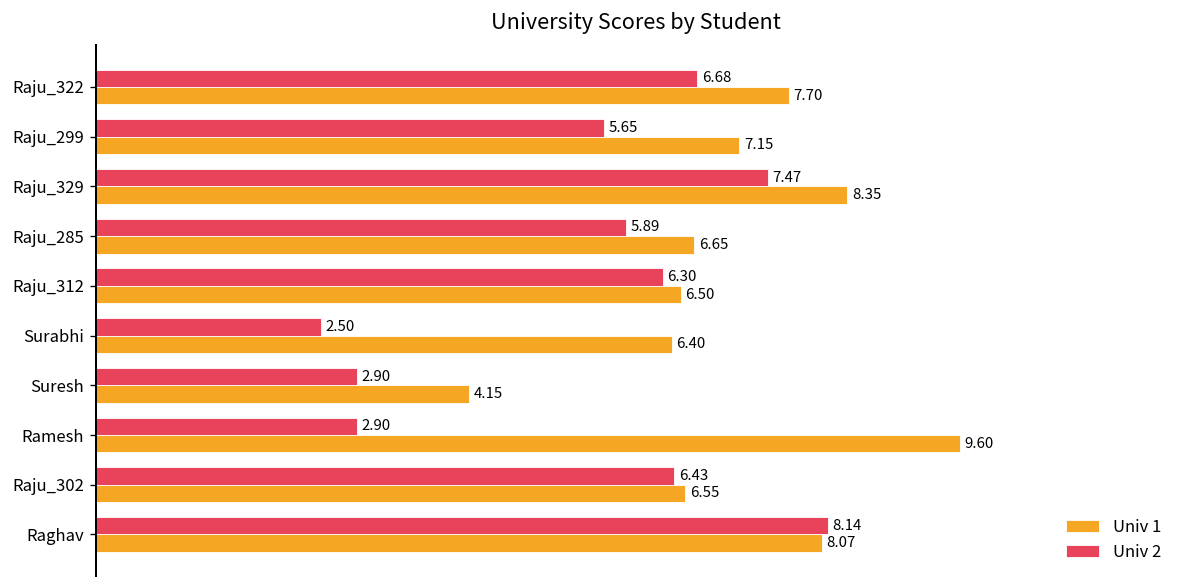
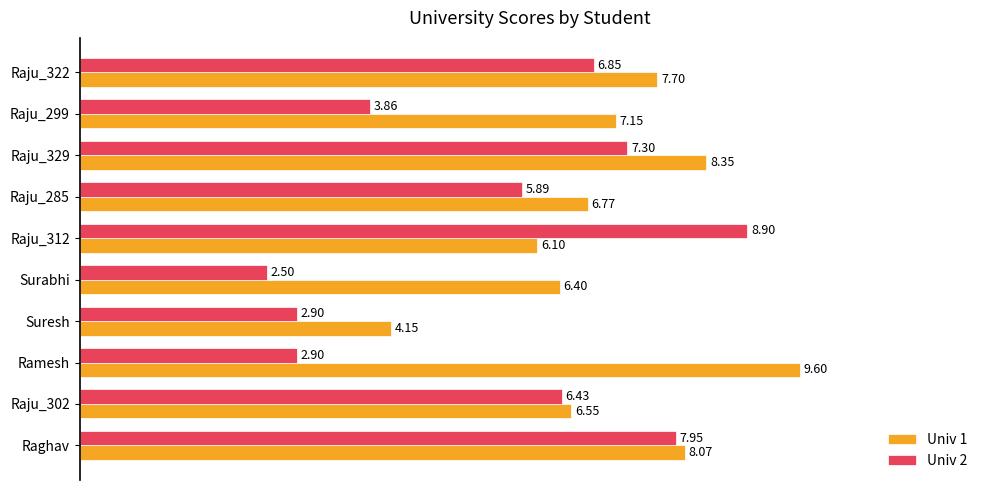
  {
    "Univ 1": {
      "Raju_322": 7.70,
      "Raju_299": 7.15,
      "Raju_329": 8.35,
-     "Raju_285": 6.65,
-     "Raju_312": 6.50,
+     "Raju_285": 6.77,
+     "Raju_312": 6.10,
      "Surabhi": 6.40,
      "Suresh": 4.15,
      "Ramesh": 9.60,
      "Raju_302": 6.55,
      "Raghav": 8.07
    },
    "Univ 2": {
-     "Raju_322": 6.68,
-     "Raju_299": 5.65,
-     "Raju_329": 7.47,
+     "Raju_322": 6.85,
+     "Raju_299": 3.86,
+     "Raju_329": 7.30,
      "Raju_285": 5.89,
-     "Raju_312": 6.30,
+     "Raju_312": 8.90,
      "Surabhi": 2.50,
      "Suresh": 2.90,
      "Ramesh": 2.90,
      "Raju_302": 6.43,
-     "Raghav": 8.14
+     "Raghav": 7.95
    }
  }
